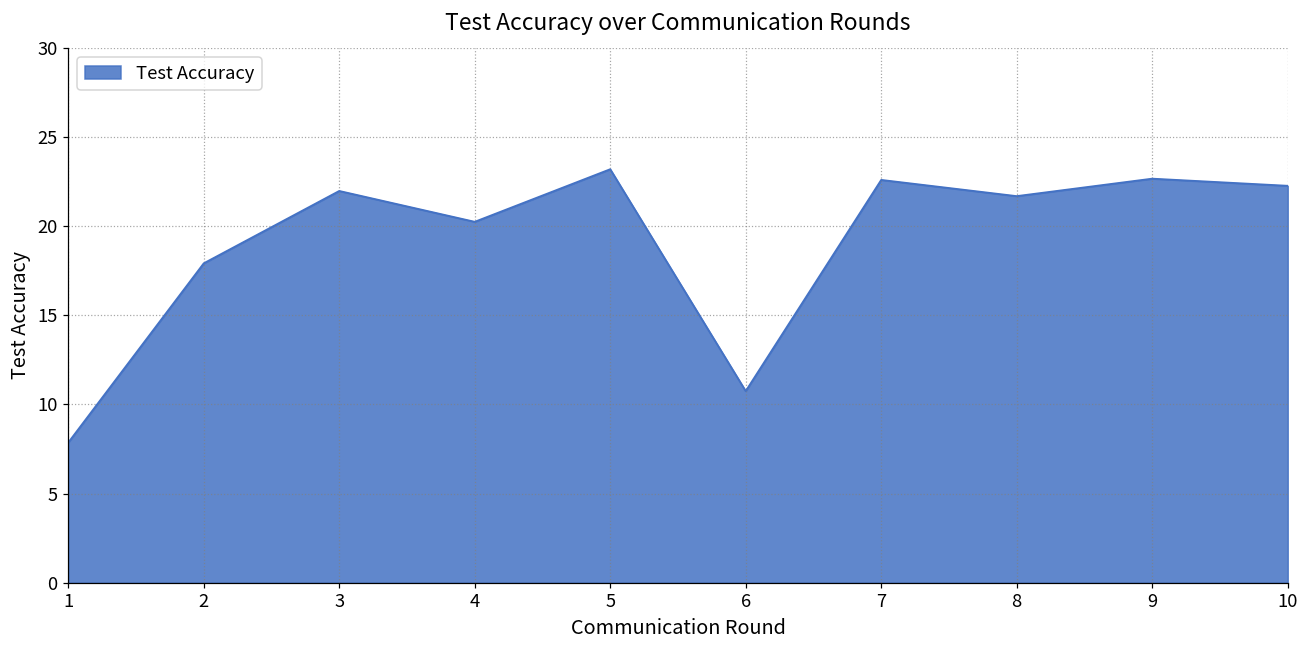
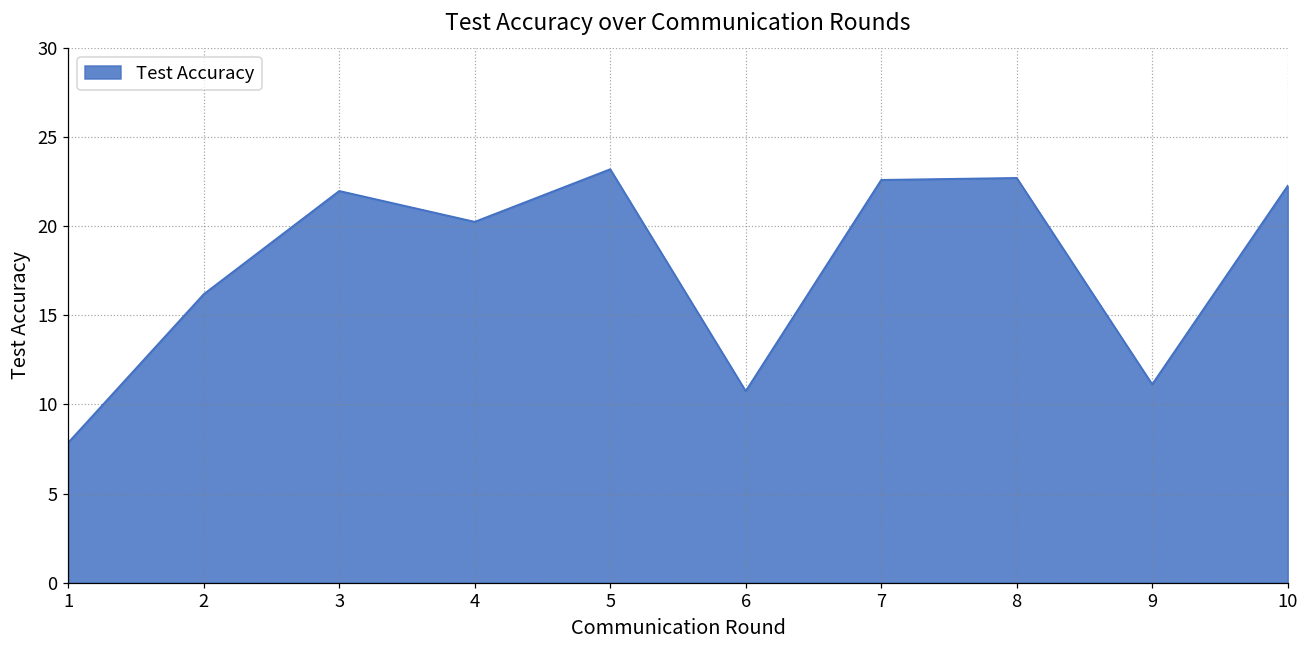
  {
    "1": 7.9,
-   "2": 17.9,
+   "2": 16.2,
    "3": 22.0,
    "4": 20.3,
    "5": 23.2,
    "6": 10.8,
    "7": 22.6,
-   "8": 21.7,
-   "9": 22.7,
+   "8": 22.7,
+   "9": 11.1,
    "10": 22.3
  }
